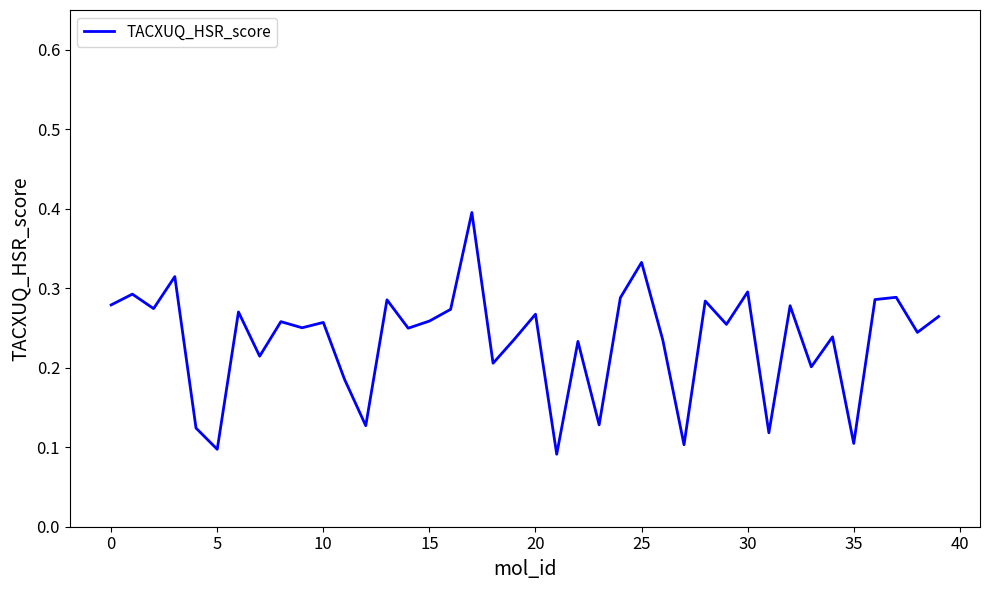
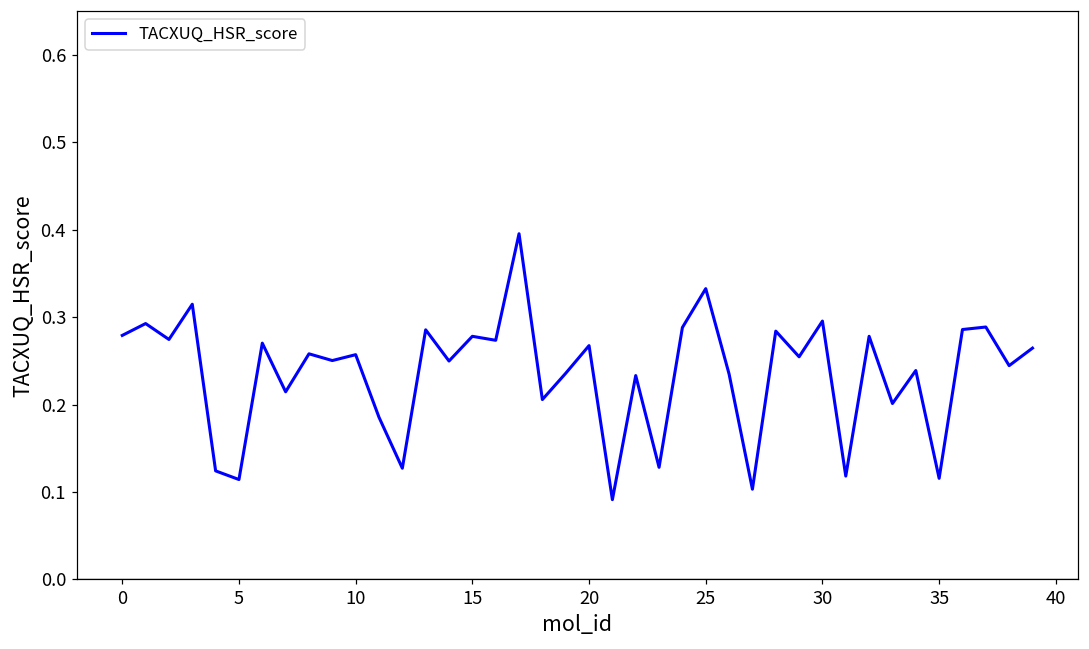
  {
    "0": 0.28,
-   "5": 0.10,
+   "5": 0.11,
    "10": 0.26,
-   "15": 0.26,
+   "15": 0.28,
    "20": 0.27,
    "25": 0.33,
    "30": 0.30,
-   "35": 0.10
+   "35": 0.12
  }
